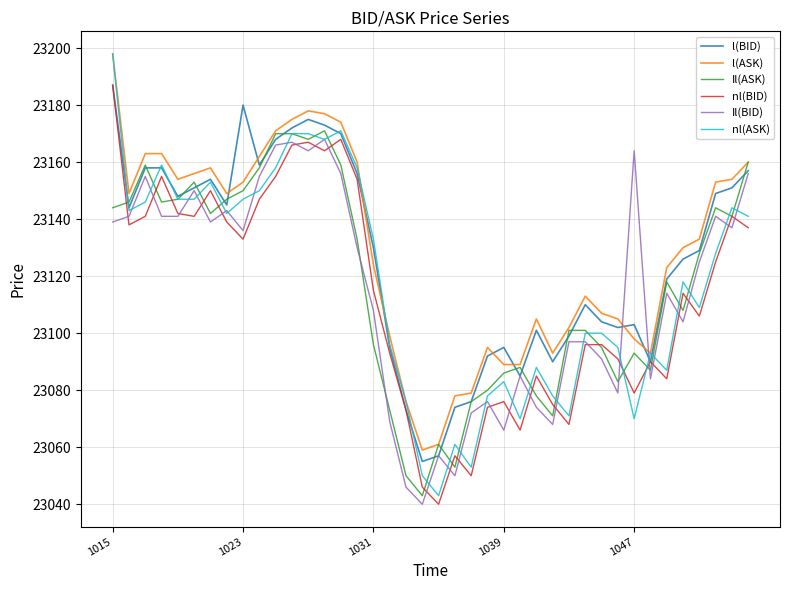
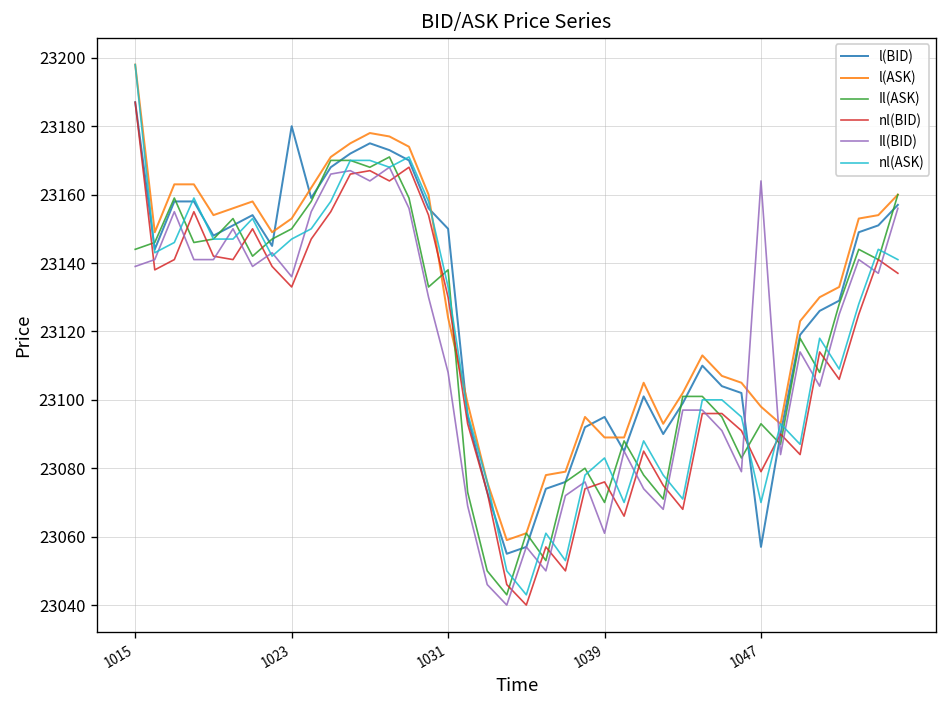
  {
    "l(BID)": {
      "1023": 23180,
-     "1031": 23130,
+     "1031": 23150,
      "1039": 23095,
-     "1047": 23103
+     "1047": 23057
    },
    "l(ASK)": {
      "1023": 23153,
      "1031": 23124,
      "1039": 23089,
      "1047": 23098
    },
    "Il(ASK)": {
      "1015": 23144,
      "1023": 23150,
-     "1031": 23096,
-     "1039": 23086,
+     "1031": 23138,
+     "1039": 23070,
      "1047": 23093
    },
    "nl(BID)": {
      "1023": 23133,
-     "1031": 23115,
+     "1031": 23130,
      "1039": 23076,
      "1047": 23079
    },
    "Il(BID)": {
      "1015": 23139,
      "1023": 23136,
      "1031": 23108,
-     "1039": 23066,
+     "1039": 23061,
      "1047": 23164
    },
    "nl(ASK)": {
      "1023": 23147,
      "1031": 23133,
      "1039": 23083,
      "1047": 23070
    }
  }
